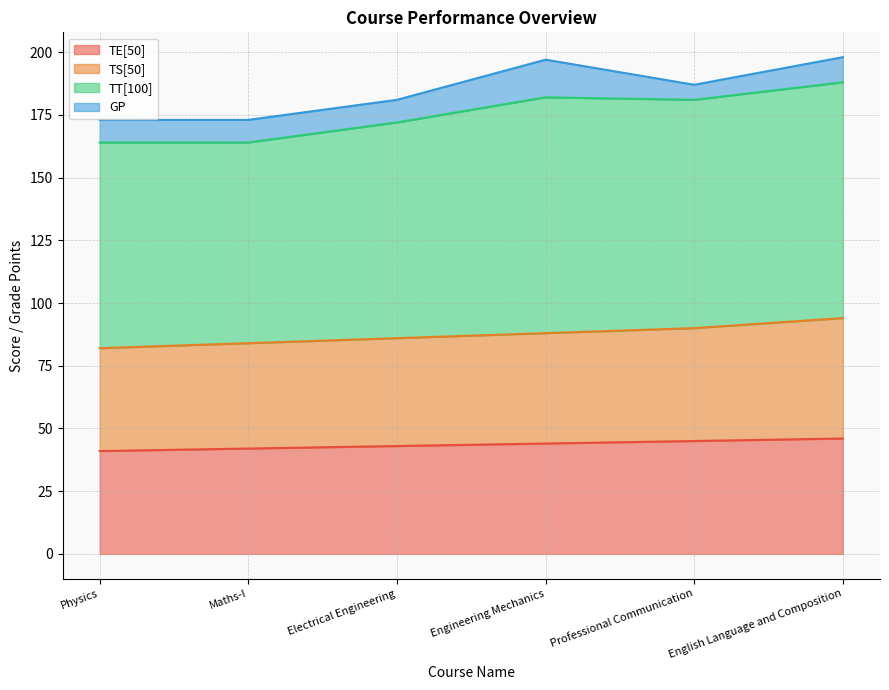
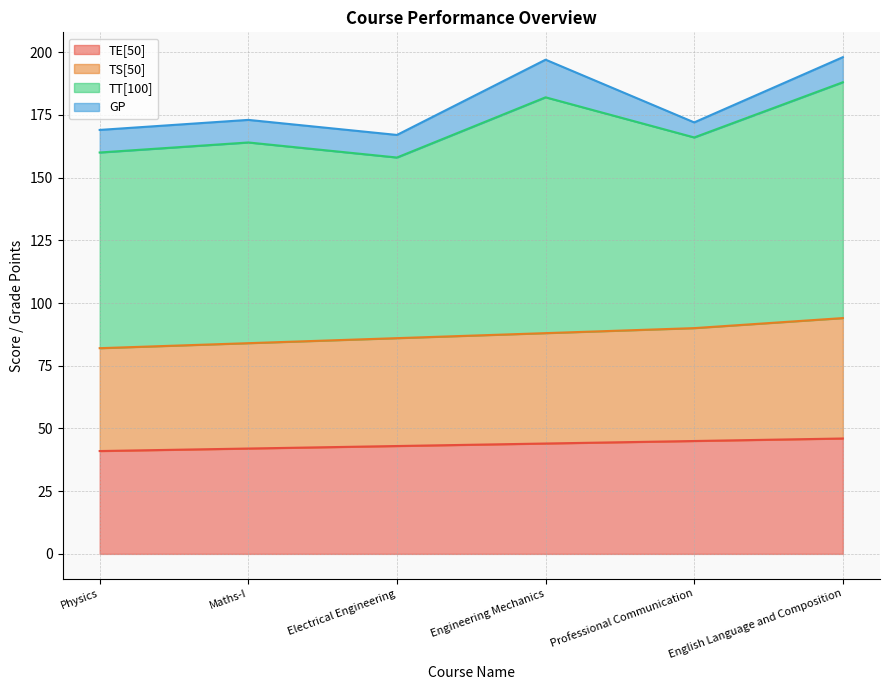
  {
    "TT[100]": {
-     "Physics": 82,
+     "Physics": 78,
      "Maths-I": 80,
-     "Electrical Engineering": 86,
+     "Electrical Engineering": 72,
      "Engineering Mechanics": 94,
-     "Professional Communication": 91,
+     "Professional Communication": 76,
      "English Language and Composition": 94
    },
    "GP": {
      "Physics": 9,
      "Maths-I": 9,
      "Electrical Engineering": 9,
      "Engineering Mechanics": 15,
      "Professional Communication": 6,
      "English Language and Composition": 10
    }
  }
